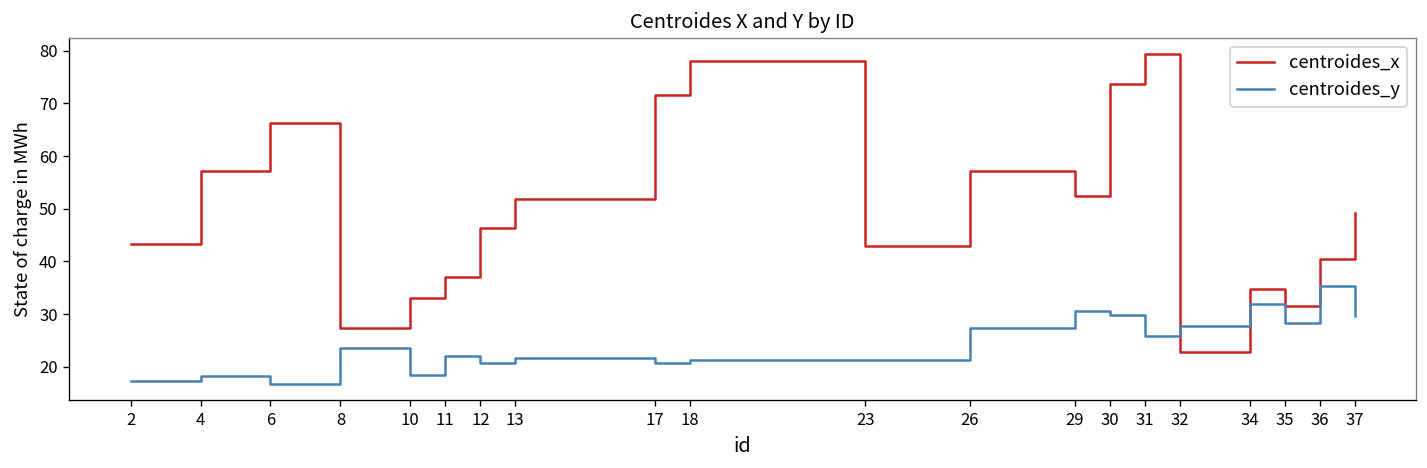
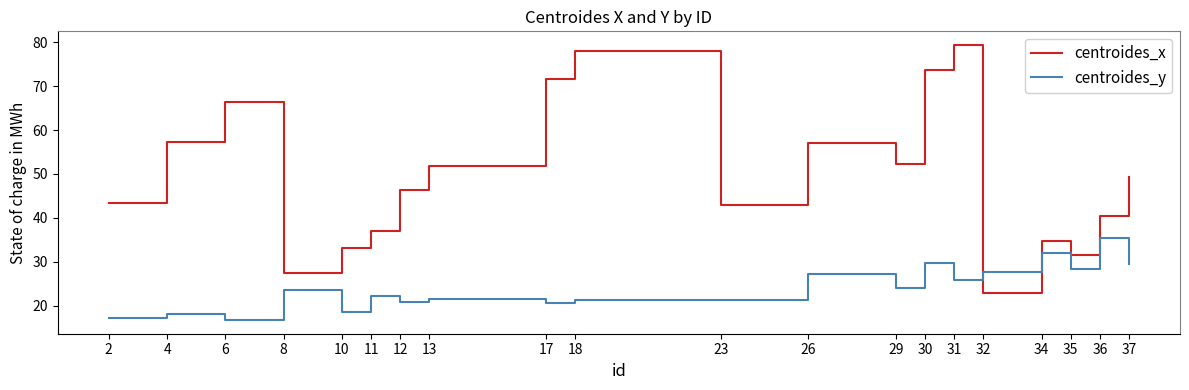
  {
    "centroides_x": {
      "2": 43,
      "4": 57,
      "6": 66,
      "8": 27,
      "10": 33,
      "11": 37,
      "12": 46,
      "13": 52,
      "17": 72,
      "18": 78,
      "23": 43,
      "26": 57,
      "29": 52,
      "30": 74,
      "31": 79,
      "32": 23,
      "34": 35,
      "35": 32,
      "36": 40,
      "37": 49
    },
    "centroides_y": {
      "2": 17,
      "4": 18,
      "6": 17,
      "8": 24,
      "10": 19,
      "11": 22,
      "12": 21,
      "13": 22,
      "17": 21,
      "18": 21,
      "23": 21,
      "26": 27,
-     "29": 31,
+     "29": 24,
      "30": 30,
      "31": 26,
      "32": 28,
      "34": 32,
      "35": 28,
      "36": 35,
      "37": 30
    }
  }
